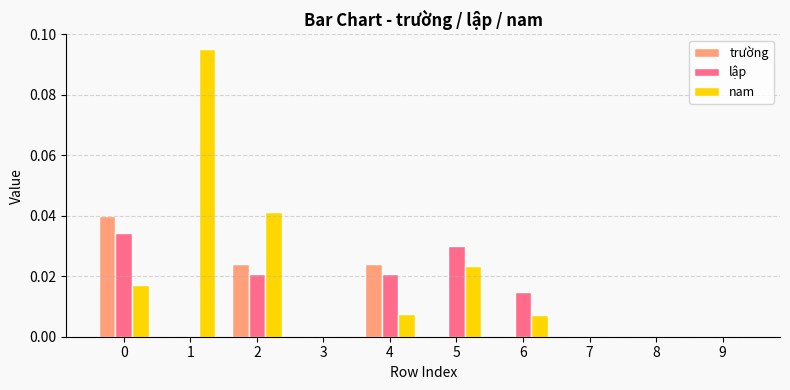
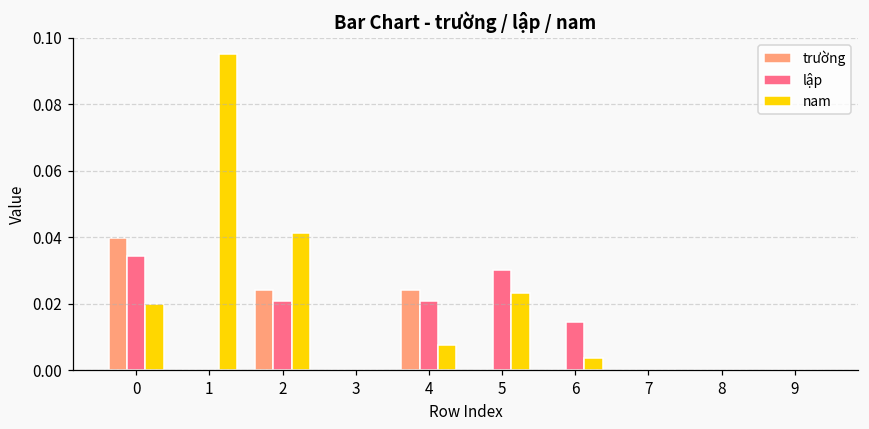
  {
    "nam": {
-     "0": 0.017,
+     "0": 0.020,
      "1": 0.095,
      "2": 0.041,
      "3": 0.000,
      "4": 0.007,
      "5": 0.023,
-     "6": 0.007,
+     "6": 0.004,
      "7": 0.000,
      "8": 0.000,
      "9": 0.000
    }
  }
